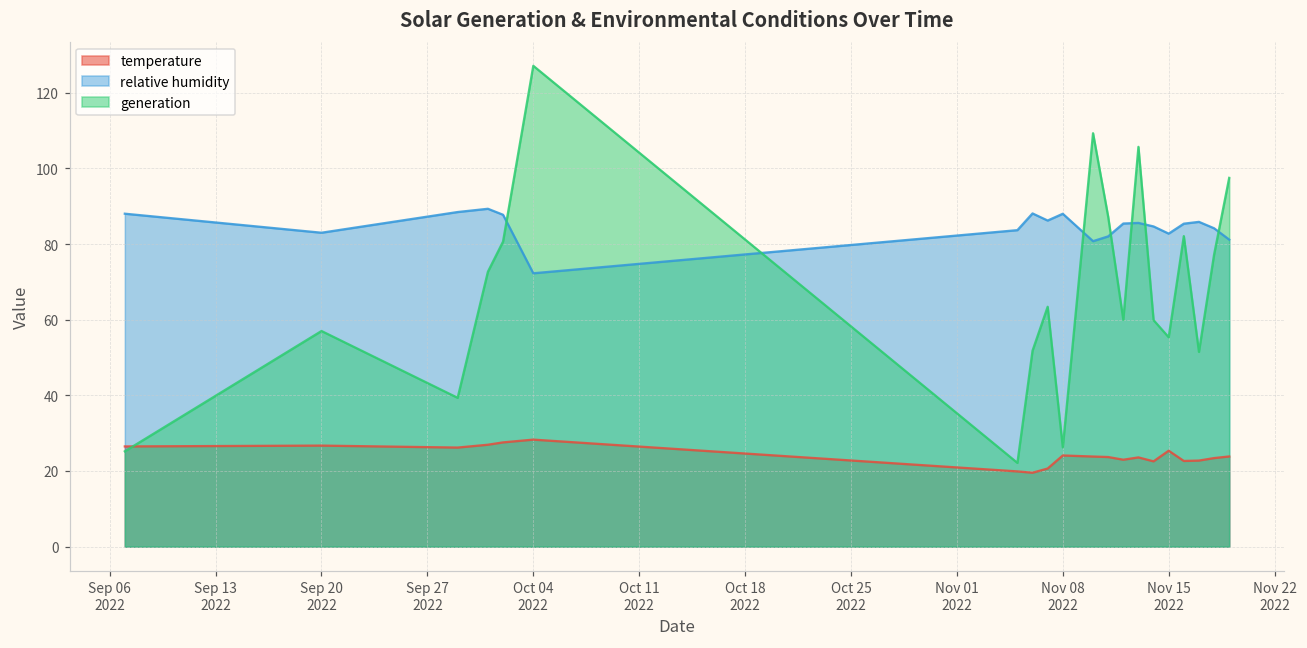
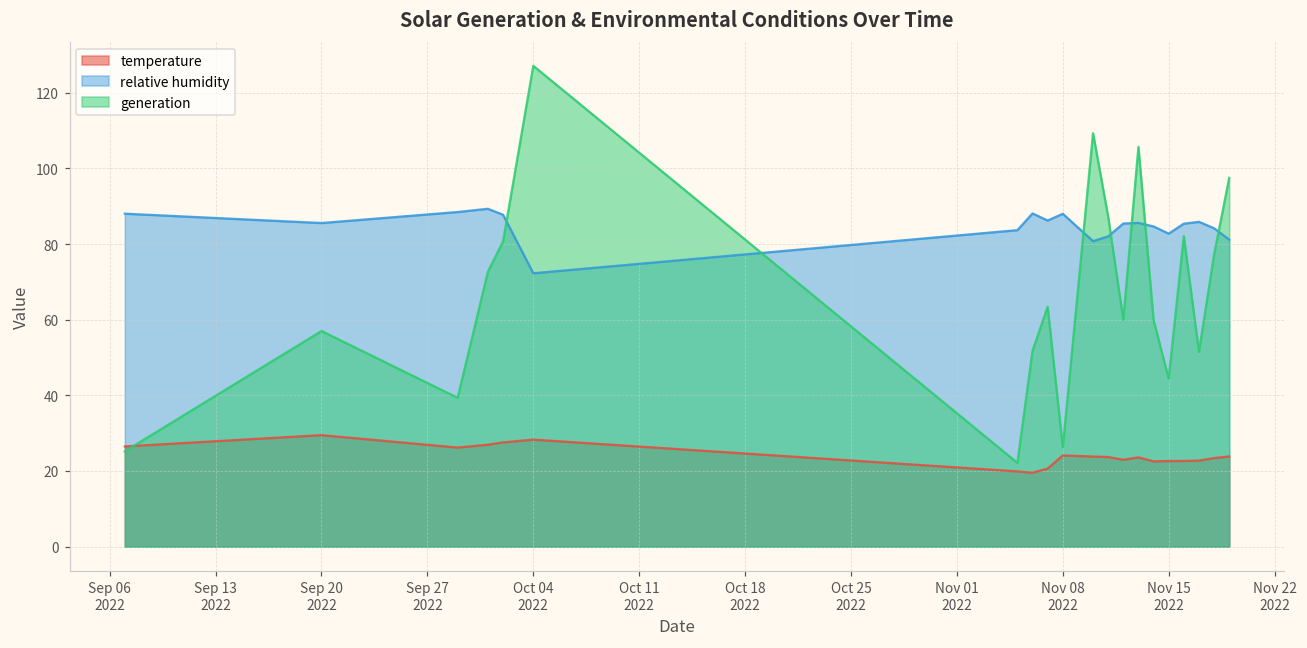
  {
    "temperature": {
-     "Sep 20 2022": 27,
+     "Sep 20 2022": 29,
      "Oct 04 2022": 28,
      "Nov 08 2022": 24,
-     "Nov 15 2022": 25
+     "Nov 15 2022": 23
    },
    "relative humidity": {
-     "Sep 20 2022": 83,
+     "Sep 20 2022": 86,
      "Oct 04 2022": 72,
      "Nov 08 2022": 88,
      "Nov 15 2022": 83
    },
    "generation": {
      "Sep 20 2022": 57,
      "Oct 04 2022": 127,
      "Nov 08 2022": 26,
-     "Nov 15 2022": 55
+     "Nov 15 2022": 44
    }
  }
